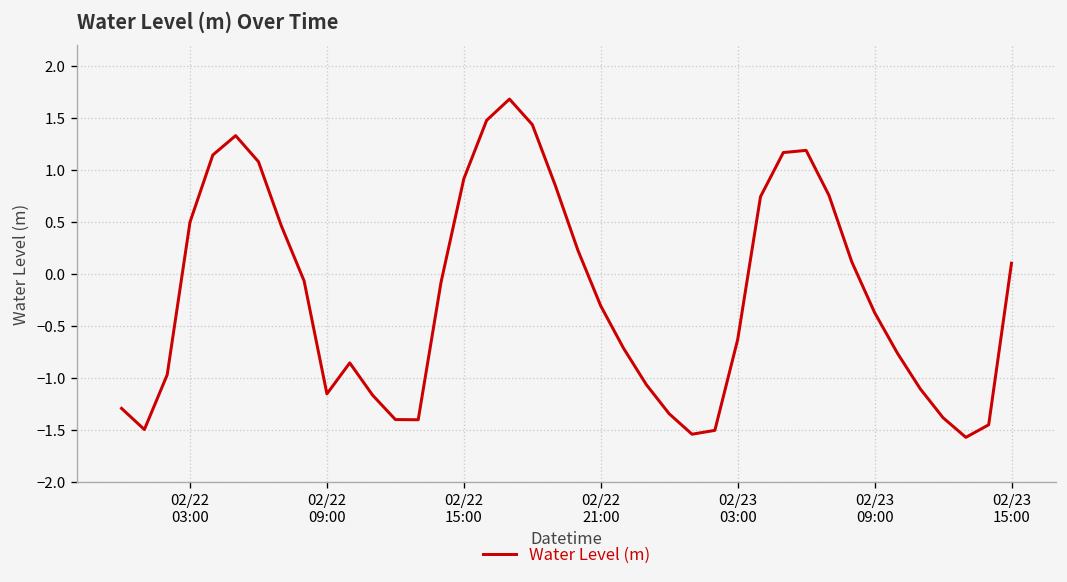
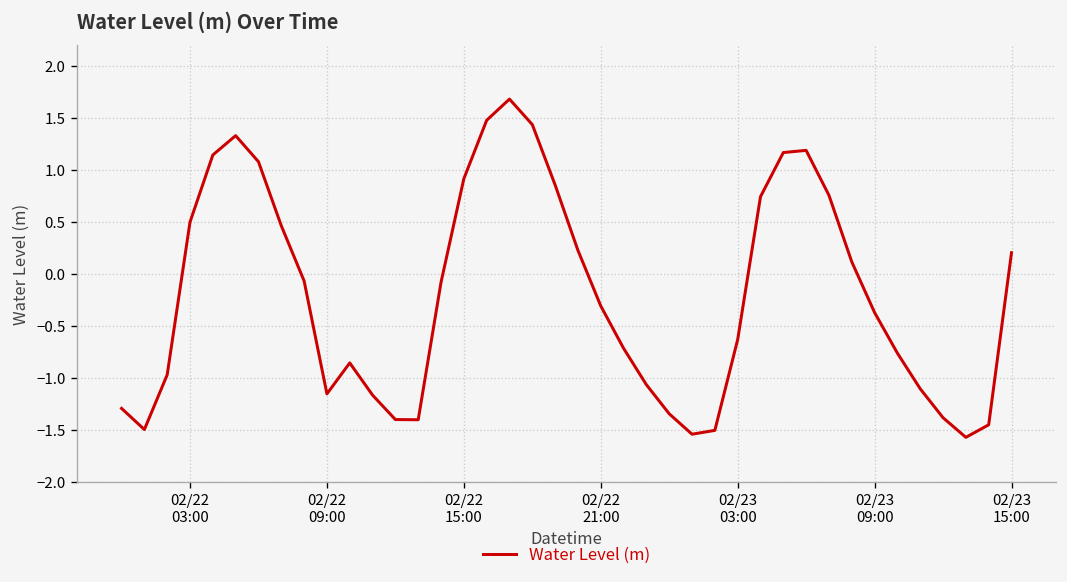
  {
    "02/22 03:00": 0.5,
    "02/22 09:00": -1.2,
    "02/22 15:00": 0.9,
    "02/22 21:00": -0.3,
    "02/23 03:00": -0.6,
    "02/23 09:00": -0.4,
-   "02/23 15:00": 0.1
+   "02/23 15:00": 0.2
  }
